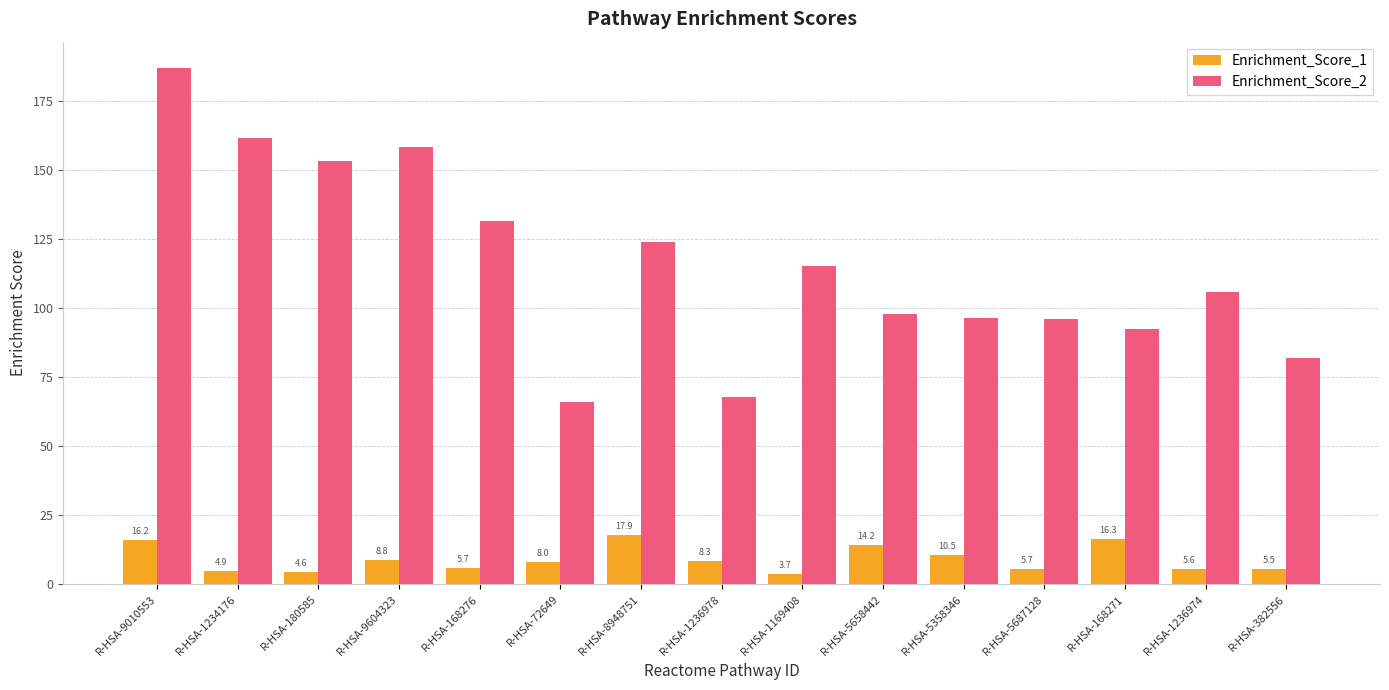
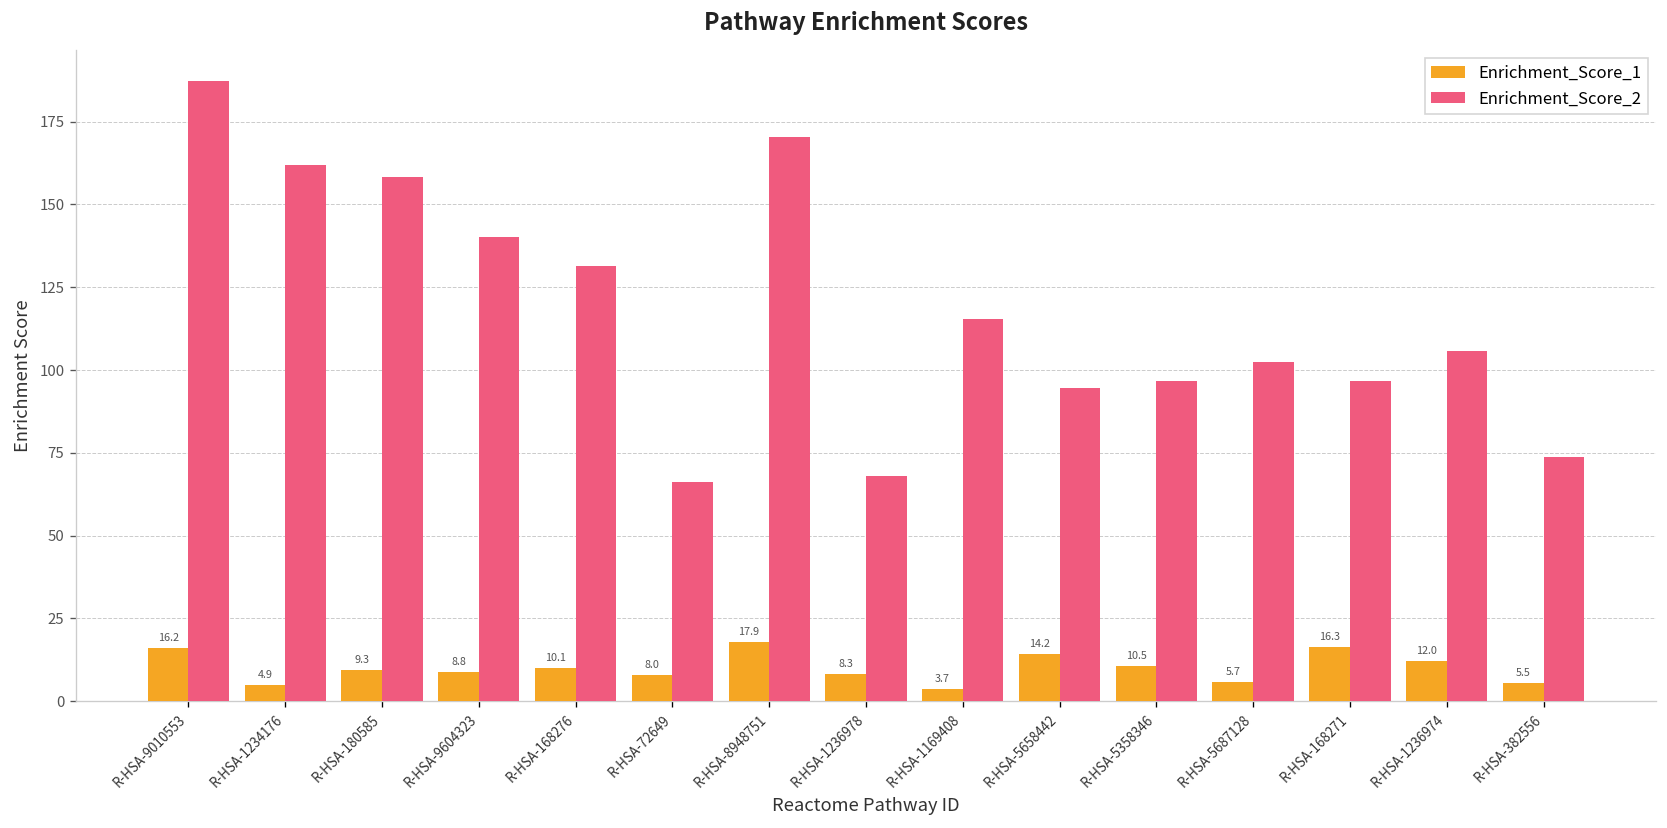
  {
    "Enrichment_Score_1": {
      "R-HSA-9010553": 16.2,
      "R-HSA-1234176": 4.9,
-     "R-HSA-180585": 4.6,
+     "R-HSA-180585": 9.3,
      "R-HSA-9604323": 8.8,
-     "R-HSA-168276": 5.7,
+     "R-HSA-168276": 10.1,
      "R-HSA-72649": 8.0,
      "R-HSA-8948751": 17.9,
      "R-HSA-1236978": 8.3,
      "R-HSA-1169408": 3.7,
      "R-HSA-5658442": 14.2,
      "R-HSA-5358346": 10.5,
      "R-HSA-5687128": 5.7,
      "R-HSA-168271": 16.3,
-     "R-HSA-1236974": 5.6,
+     "R-HSA-1236974": 12.0,
      "R-HSA-382556": 5.5
    },
    "Enrichment_Score_2": {
      "R-HSA-9010553": 187,
      "R-HSA-1234176": 162,
-     "R-HSA-180585": 153,
-     "R-HSA-9604323": 159,
+     "R-HSA-180585": 158,
+     "R-HSA-9604323": 140,
      "R-HSA-168276": 132,
      "R-HSA-72649": 66,
-     "R-HSA-8948751": 124,
+     "R-HSA-8948751": 171,
      "R-HSA-1236978": 68,
      "R-HSA-1169408": 116,
-     "R-HSA-5658442": 98,
+     "R-HSA-5658442": 95,
      "R-HSA-5358346": 97,
-     "R-HSA-5687128": 96,
-     "R-HSA-168271": 92,
+     "R-HSA-5687128": 102,
+     "R-HSA-168271": 97,
      "R-HSA-1236974": 106,
-     "R-HSA-382556": 82
+     "R-HSA-382556": 74
    }
  }
